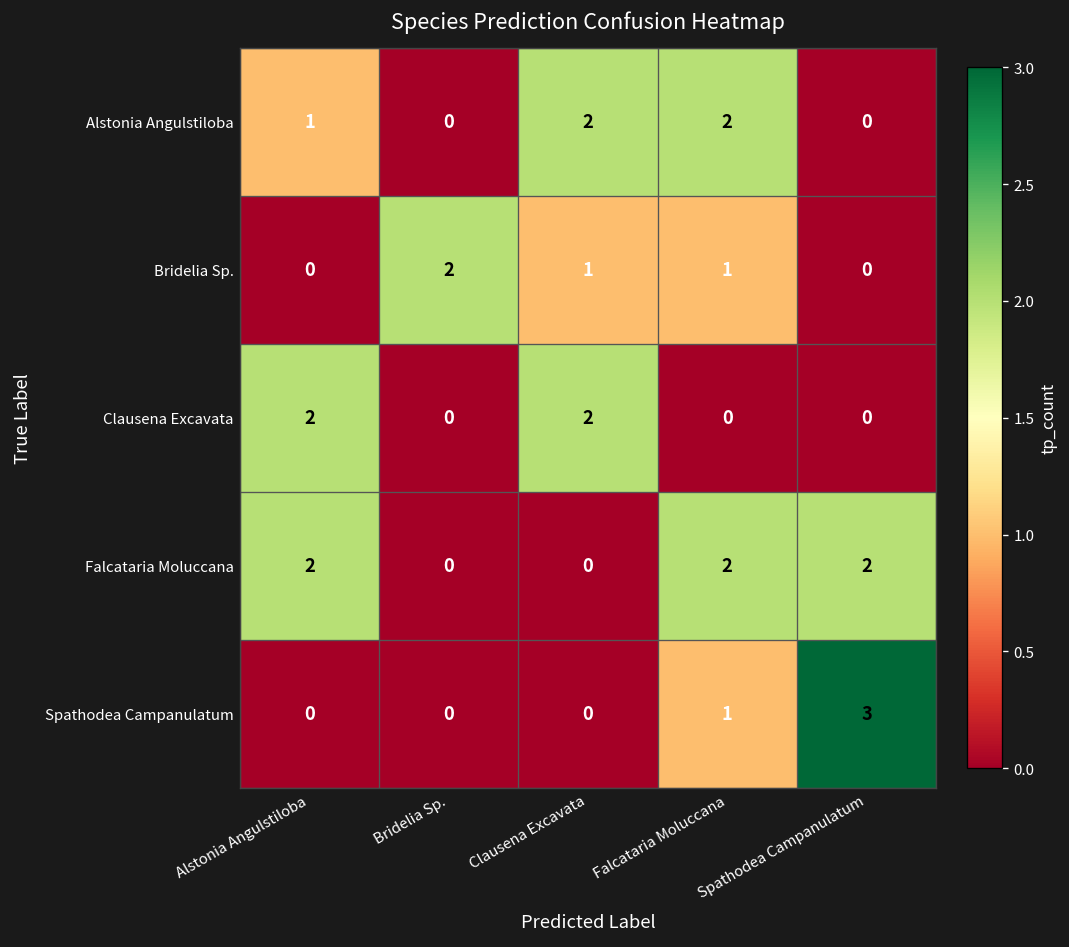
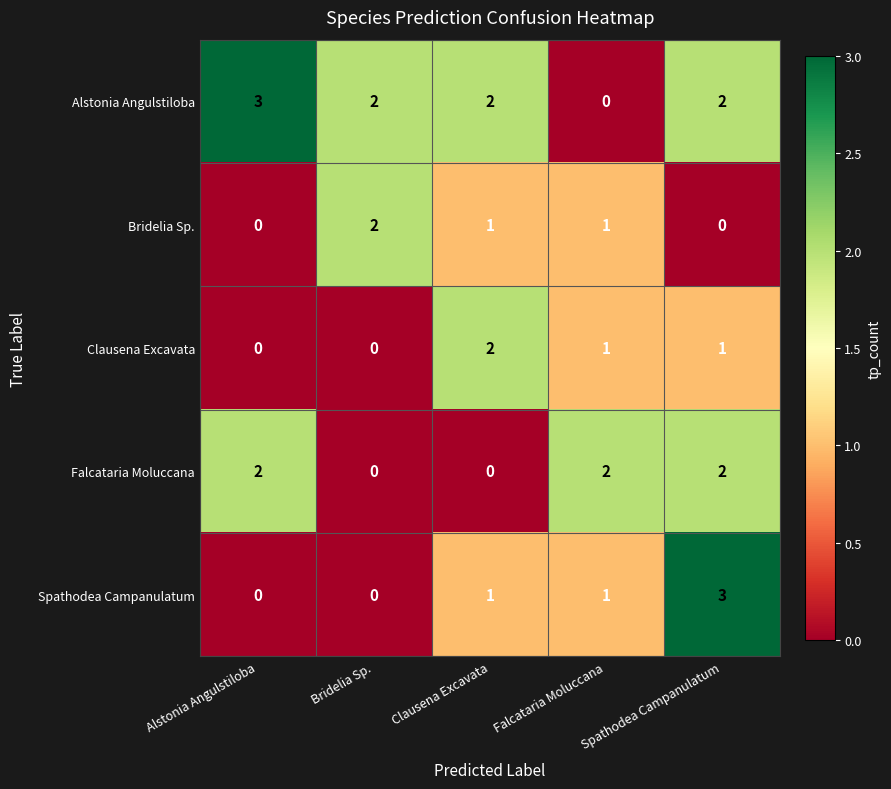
  {
    "Alstonia Angulstiloba": {
-     "Alstonia Angulstiloba": 1,
-     "Bridelia Sp.": 0,
+     "Alstonia Angulstiloba": 3,
+     "Bridelia Sp.": 2,
      "Clausena Excavata": 2,
-     "Falcataria Moluccana": 2,
-     "Spathodea Campanulatum": 0
+     "Falcataria Moluccana": 0,
+     "Spathodea Campanulatum": 2
    },
    "Bridelia Sp.": {
      "Alstonia Angulstiloba": 0,
      "Bridelia Sp.": 2,
      "Clausena Excavata": 1,
      "Falcataria Moluccana": 1,
      "Spathodea Campanulatum": 0
    },
    "Clausena Excavata": {
-     "Alstonia Angulstiloba": 2,
+     "Alstonia Angulstiloba": 0,
      "Bridelia Sp.": 0,
      "Clausena Excavata": 2,
-     "Falcataria Moluccana": 0,
-     "Spathodea Campanulatum": 0
+     "Falcataria Moluccana": 1,
+     "Spathodea Campanulatum": 1
    },
    "Falcataria Moluccana": {
      "Alstonia Angulstiloba": 2,
      "Bridelia Sp.": 0,
      "Clausena Excavata": 0,
      "Falcataria Moluccana": 2,
      "Spathodea Campanulatum": 2
    },
    "Spathodea Campanulatum": {
      "Alstonia Angulstiloba": 0,
      "Bridelia Sp.": 0,
-     "Clausena Excavata": 0,
+     "Clausena Excavata": 1,
      "Falcataria Moluccana": 1,
      "Spathodea Campanulatum": 3
    }
  }
